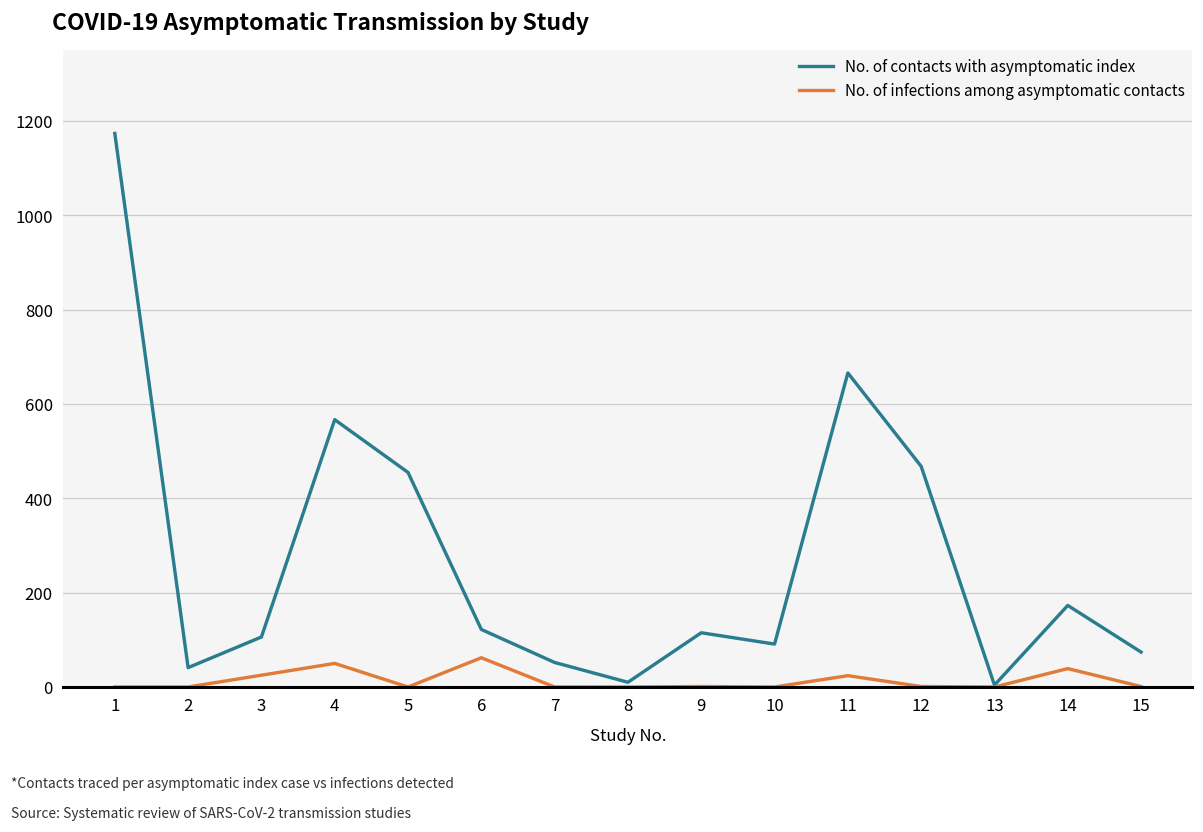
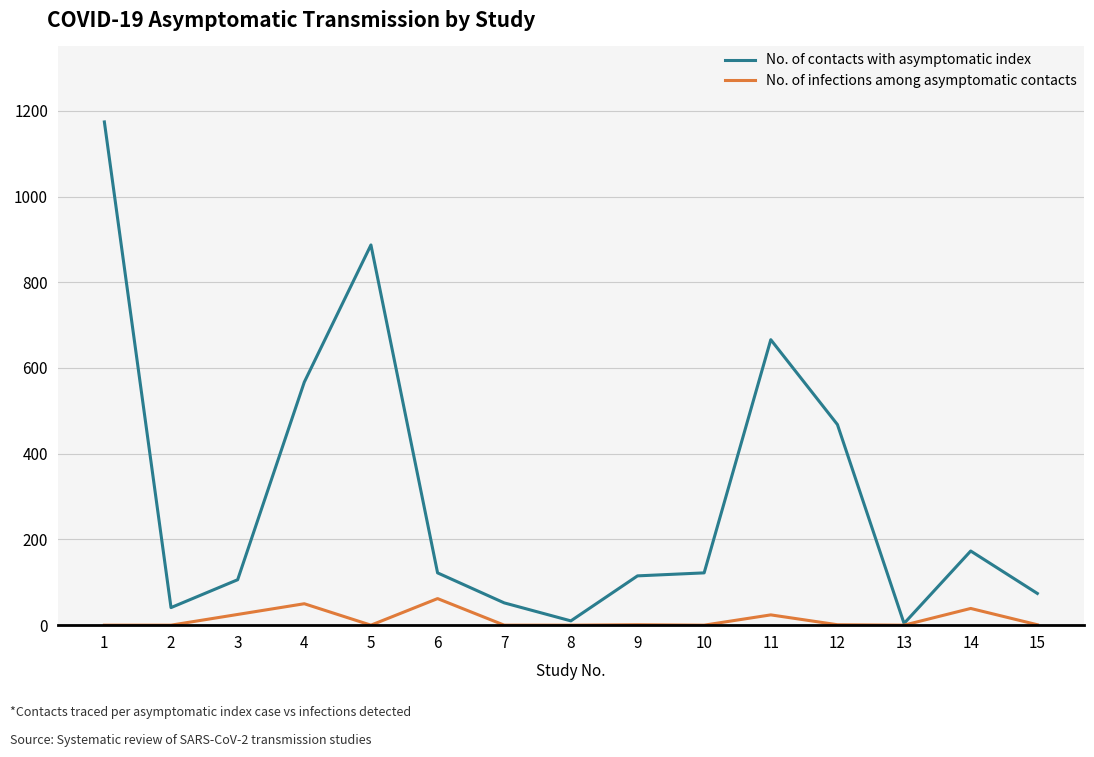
  {
    "No. of contacts with asymptomatic index": {
      "1": 1170,
      "2": 40,
      "3": 110,
      "4": 570,
-     "5": 460,
+     "5": 890,
      "6": 120,
      "7": 50,
      "8": 10,
      "9": 120,
-     "10": 90,
+     "10": 120,
      "11": 670,
      "12": 470,
      "14": 170,
      "15": 70
    },
    "No. of infections among asymptomatic contacts": {
      "1": 0,
      "2": 0,
      "3": 30,
      "4": 50,
      "5": 0,
      "6": 60,
      "7": 0,
      "8": 0,
      "9": 0,
      "10": 0,
      "11": 20,
      "12": 0,
      "14": 40,
      "15": 0
    }
  }
